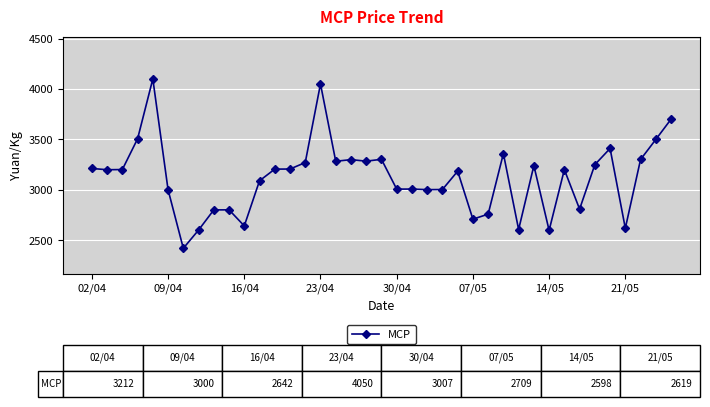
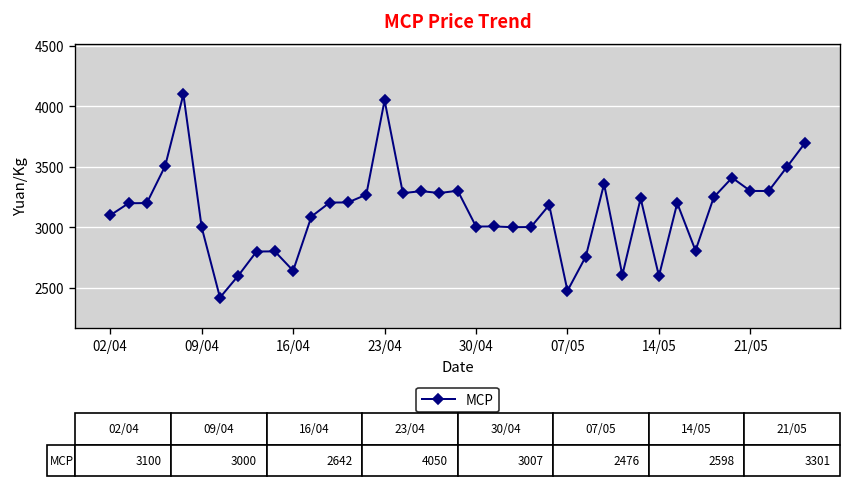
  {
-   "02/04": 3212,
-   "07/05": 2709,
-   "21/05": 2619
+   "02/04": 3100,
+   "07/05": 2476,
+   "21/05": 3301
  }
